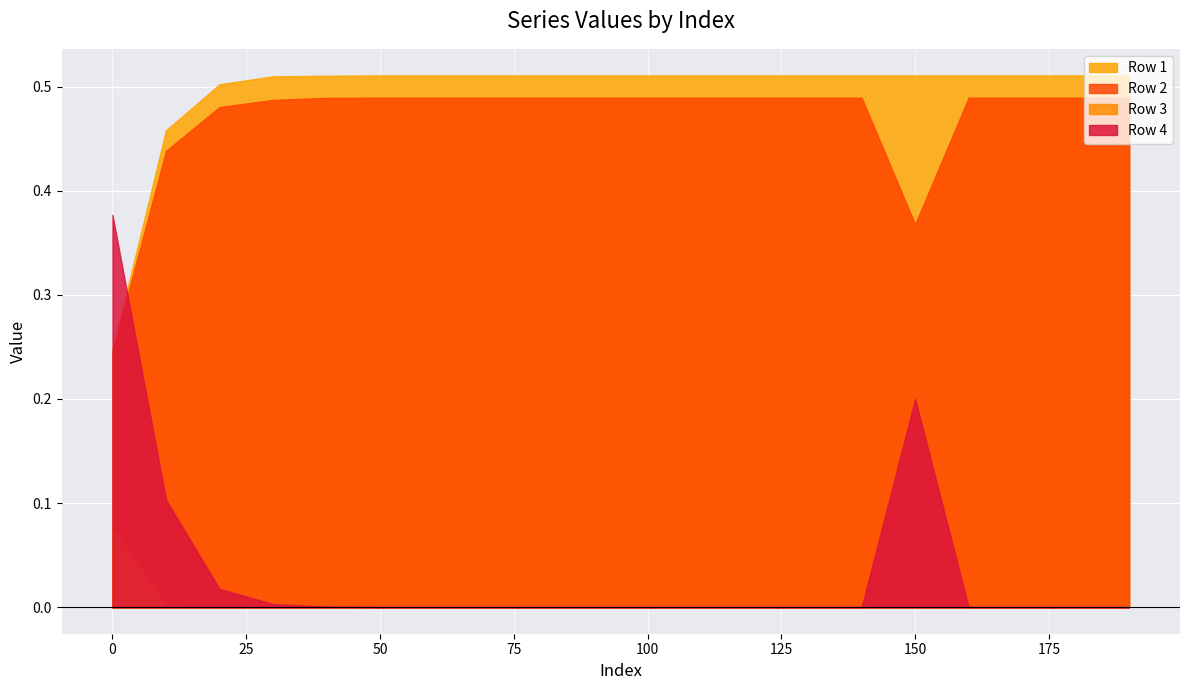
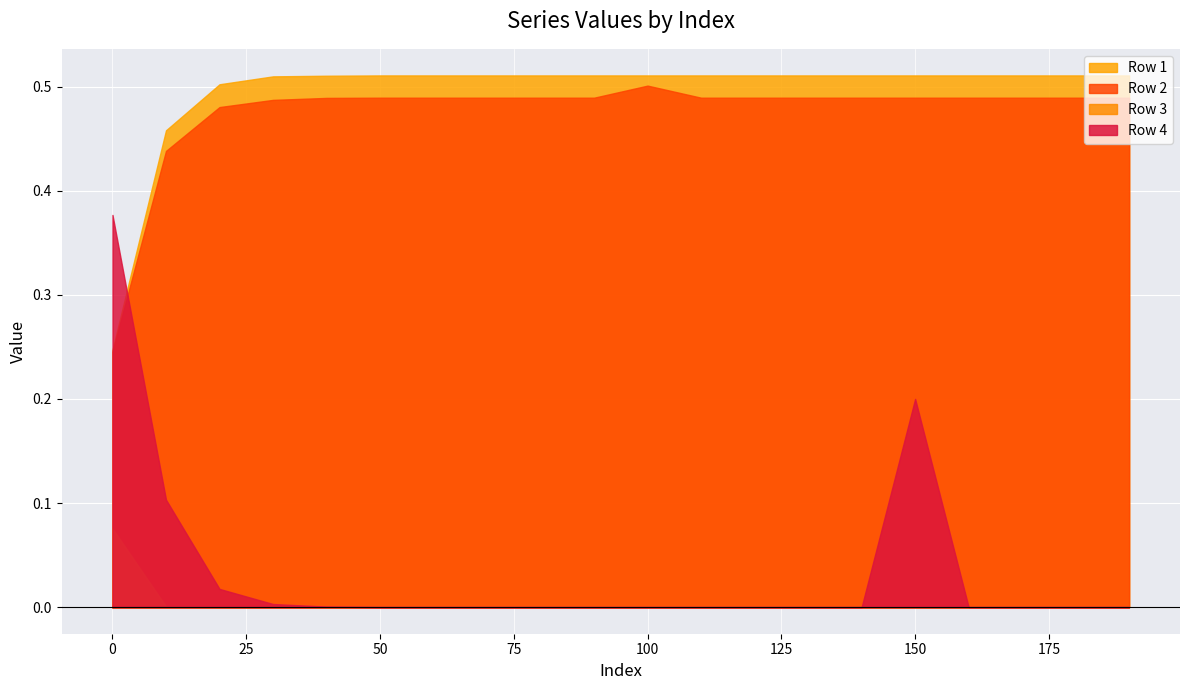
  {
    "Row 2": {
      "50": 0.489,
-     "100": 0.489,
-     "150": 0.368
+     "100": 0.501,
+     "150": 0.489
    },
    "Row 4": {
      "0": 0.377,
      "150": 0.200
    }
  }
